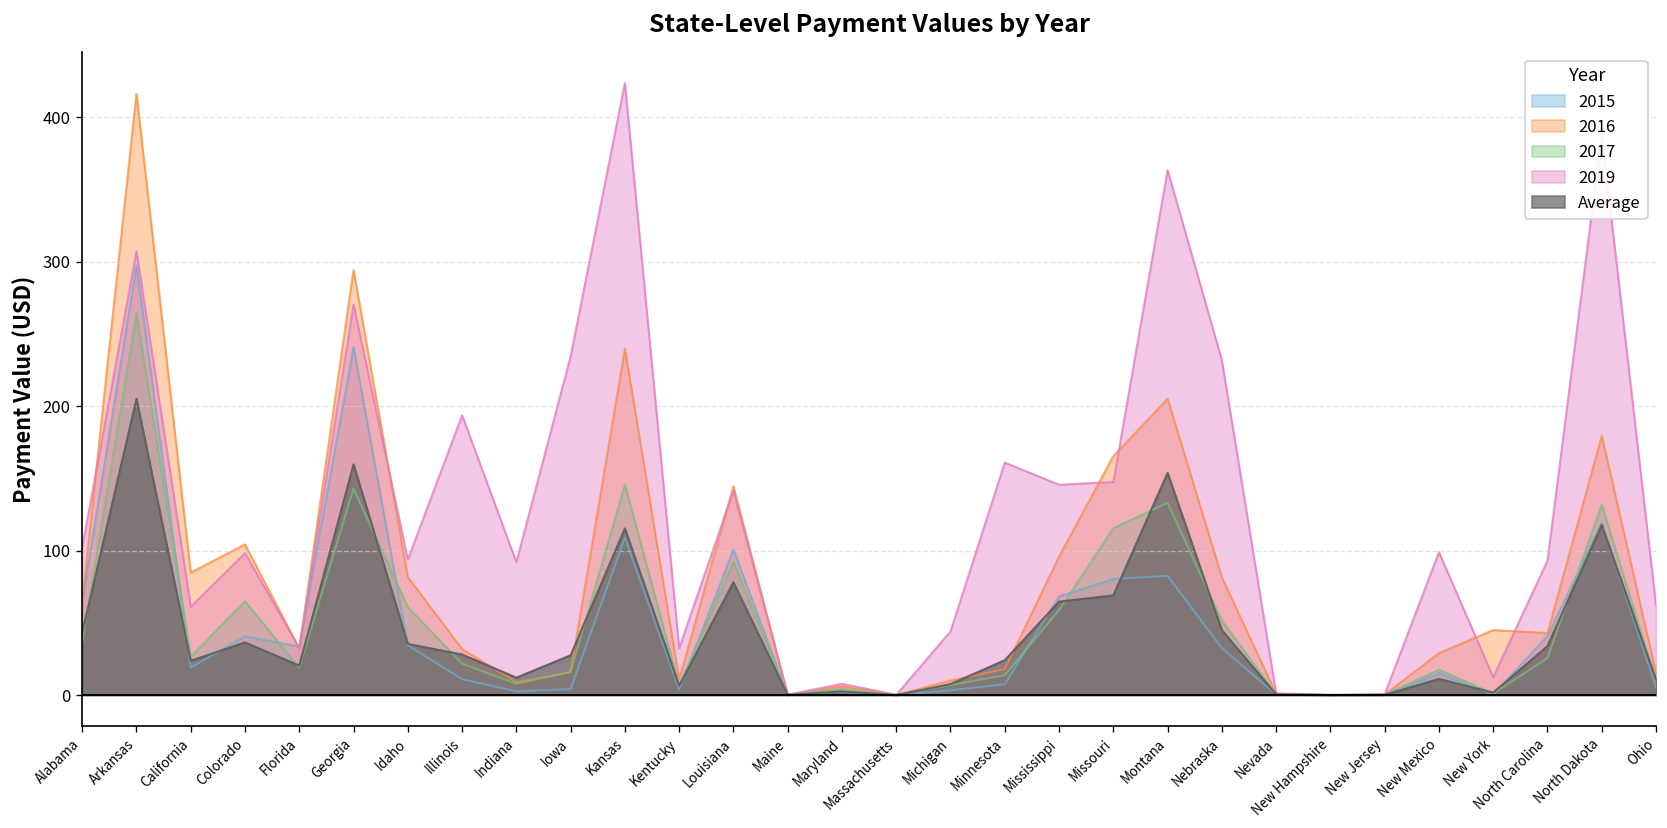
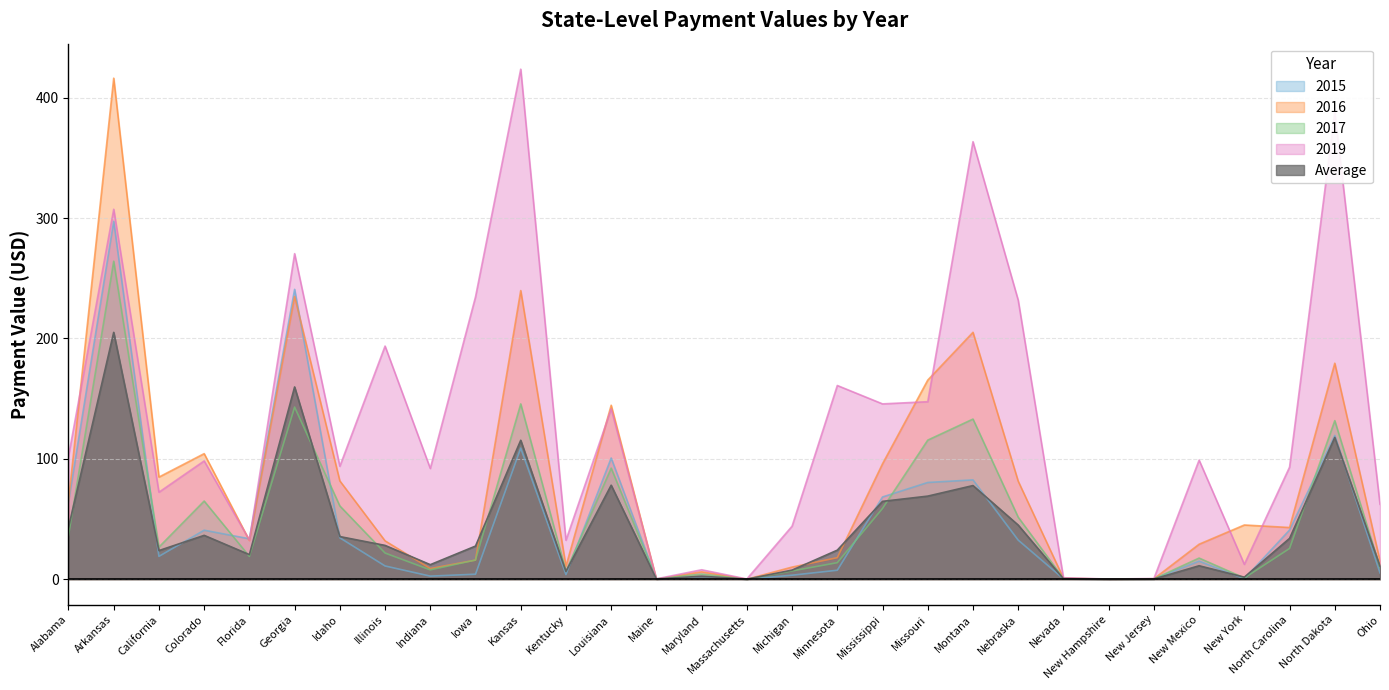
  {
    "2016": {
      "Arkansas": 416,
      "California": 85,
      "Colorado": 104,
-     "Georgia": 294,
+     "Georgia": 235,
      "Idaho": 82,
      "Illinois": 32,
      "Kansas": 240,
      "Kentucky": 11,
      "Louisiana": 145,
      "Michigan": 10,
      "Minnesota": 18,
      "Mississippi": 96,
      "Missouri": 165,
      "Montana": 205,
      "Nebraska": 81,
      "New Mexico": 29,
      "New York": 45,
      "North Dakota": 179,
      "Ohio": 15
    },
    "2019": {
      "Alabama": 102,
      "Arkansas": 307,
-     "California": 61,
+     "California": 72,
      "Colorado": 98,
      "Georgia": 270,
      "Idaho": 94,
      "Illinois": 194,
      "Indiana": 92,
      "Iowa": 235,
      "Kansas": 424,
      "Kentucky": 32,
      "Louisiana": 141,
      "Michigan": 44,
      "Minnesota": 161,
      "Mississippi": 146,
      "Missouri": 147,
      "Montana": 364,
      "Nebraska": 232,
      "New Mexico": 99,
      "New York": 12,
      "North Carolina": 93,
      "Ohio": 62
    },
    "Average": {
      "Alabama": 43,
      "Arkansas": 205,
      "California": 24,
      "Colorado": 36,
      "Georgia": 160,
      "Illinois": 28,
      "Indiana": 12,
      "Iowa": 28,
      "Kansas": 115,
      "Louisiana": 78,
      "Minnesota": 24,
      "Mississippi": 65,
      "Missouri": 69,
-     "Montana": 154,
+     "Montana": 78,
      "Nebraska": 45,
      "New Mexico": 11,
      "North Carolina": 34
    }
  }
